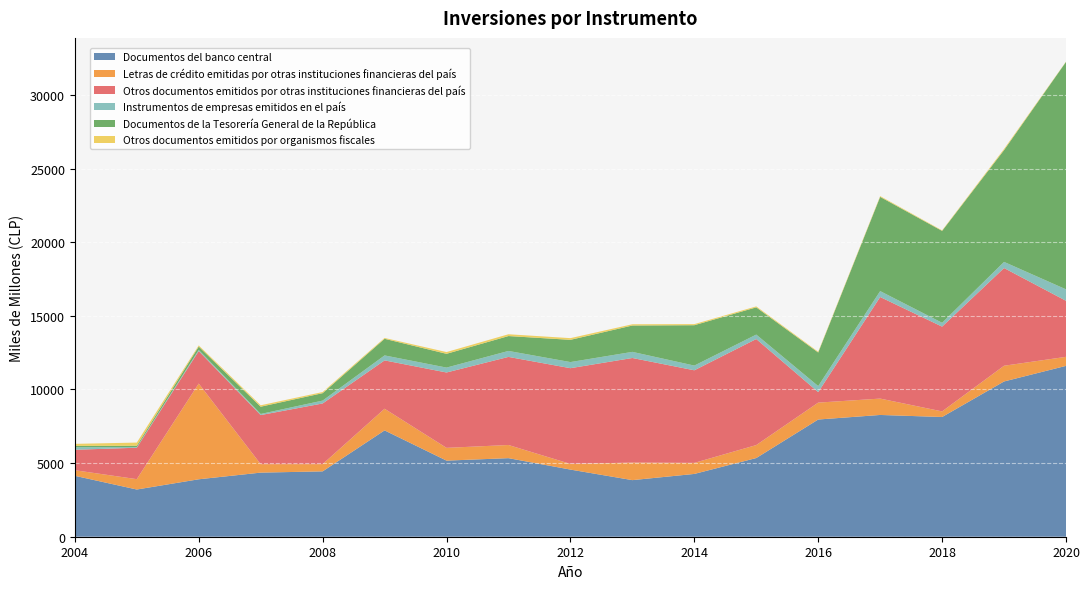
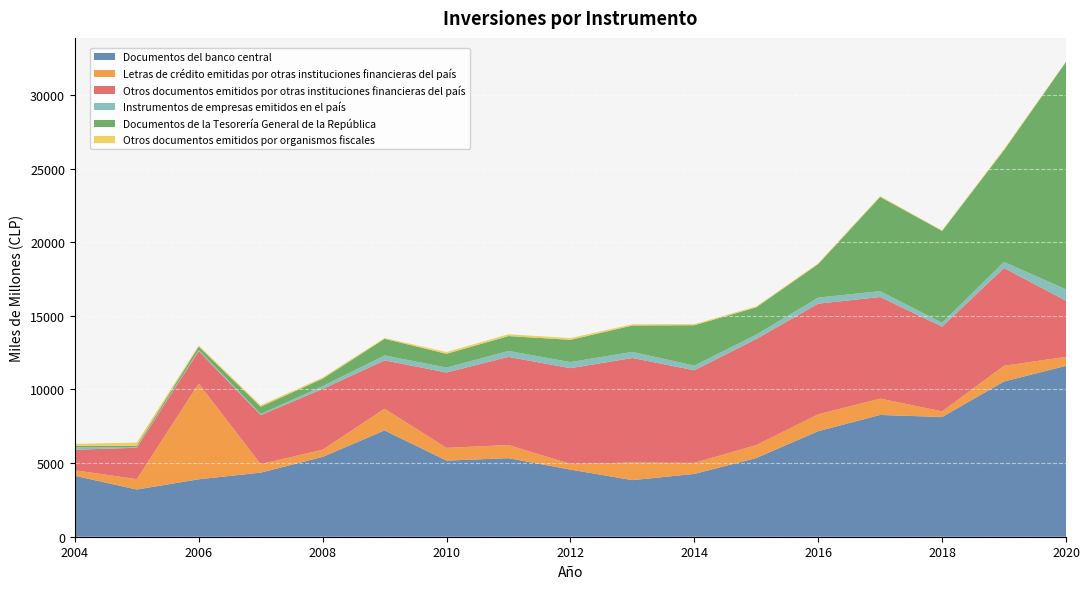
  {
    "Documentos del banco central": {
      "2004": 4100,
      "2006": 3900,
-     "2008": 4400,
+     "2008": 5400,
      "2010": 5200,
      "2012": 4600,
      "2014": 4300,
-     "2016": 8000,
+     "2016": 7200,
      "2018": 8100,
      "2020": 11600
    },
    "Letras de crédito emitidas por otras instituciones financieras del país": {
      "2004": 400,
      "2006": 6500,
      "2008": 500,
      "2010": 900,
      "2012": 400,
      "2014": 800,
      "2016": 1100,
      "2018": 400,
      "2020": 600
    },
    "Otros documentos emitidos por otras instituciones financieras del país": {
      "2008": 4100,
      "2010": 5100,
      "2012": 6500,
      "2014": 6300,
-     "2016": 700,
+     "2016": 7500,
      "2018": 5800,
      "2020": 3800
    },
    "Instrumentos de empresas emitidos en el país": {
      "2008": 200,
      "2010": 300,
      "2012": 400,
      "2014": 300,
      "2016": 400,
      "2018": 300,
      "2020": 800
    }
  }
